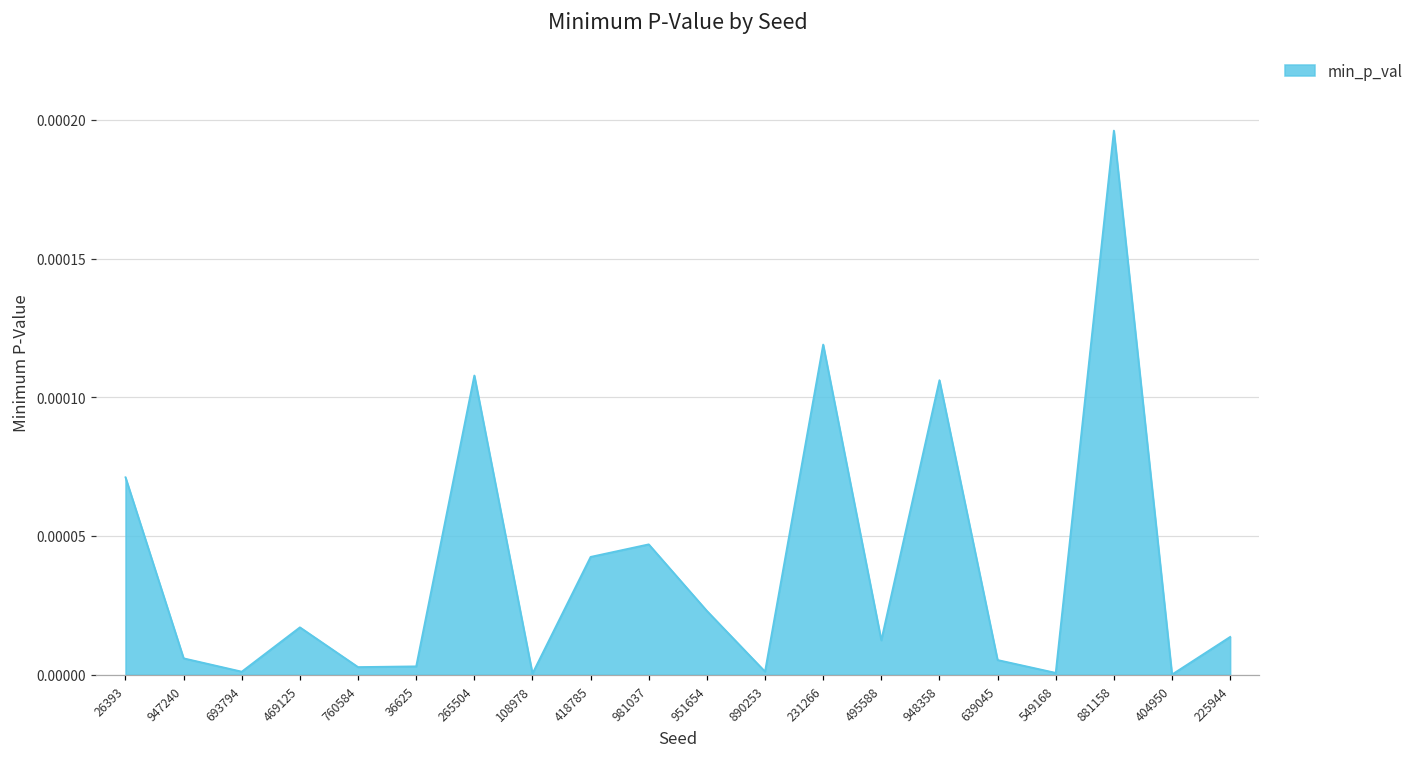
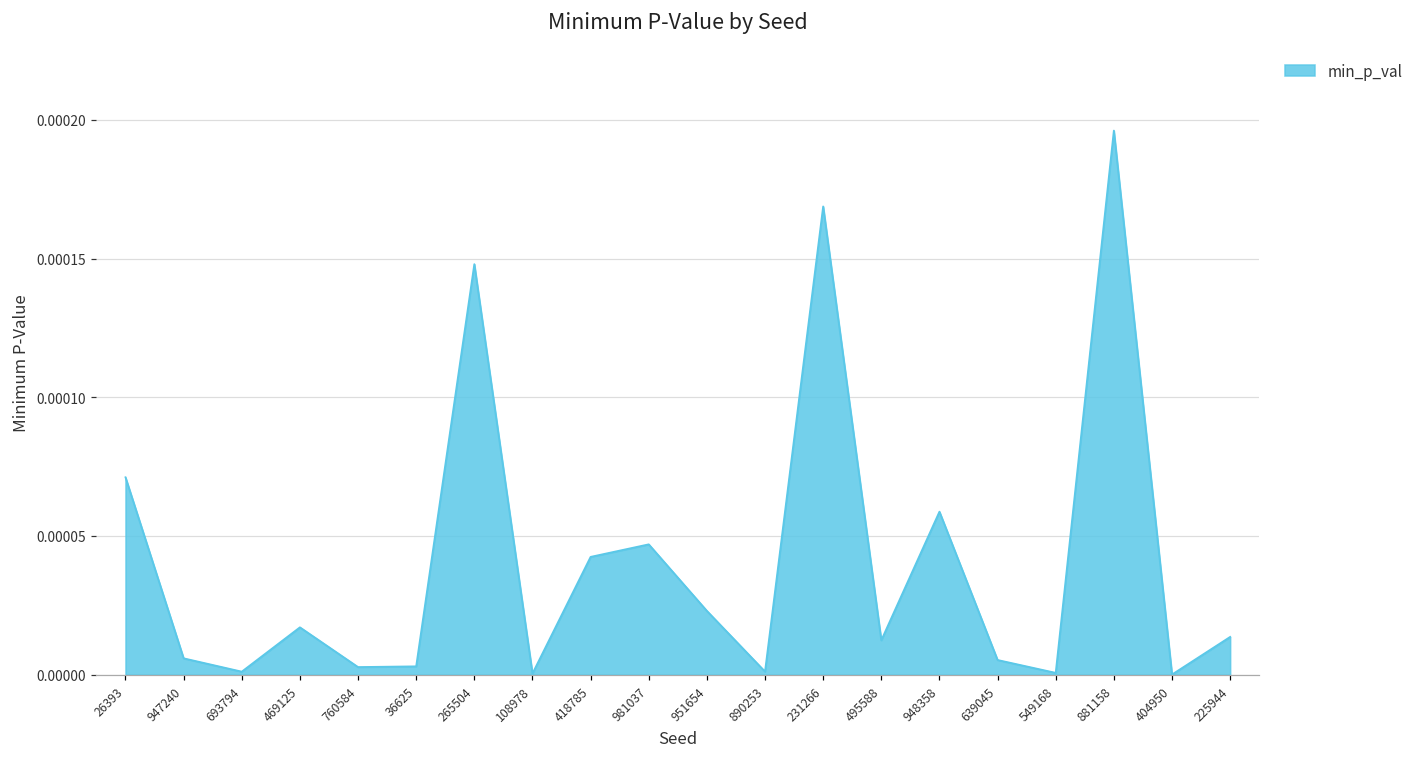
  {
    "26393": 0.000071,
    "947240": 0.000006,
    "693794": 0.000001,
    "469125": 0.000017,
    "760584": 0.000003,
    "36625": 0.000003,
-   "265504": 0.000108,
+   "265504": 0.000148,
    "108978": 0.000000,
    "418785": 0.000042,
    "981037": 0.000047,
    "951654": 0.000023,
    "890253": 0.000001,
-   "231266": 0.000119,
+   "231266": 0.000169,
    "495588": 0.000012,
-   "948358": 0.000106,
+   "948358": 0.000059,
    "639045": 0.000005,
    "549168": 0.000001,
    "881158": 0.000196,
    "404950": 0.000000,
    "225944": 0.000014
  }
